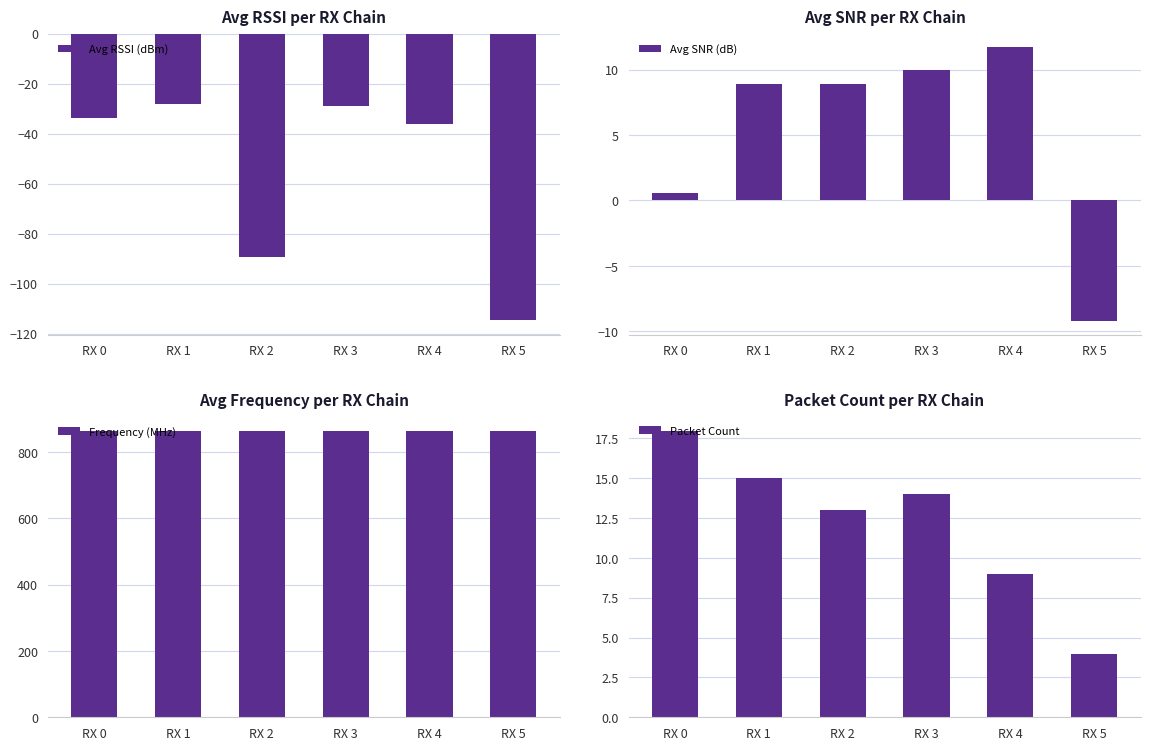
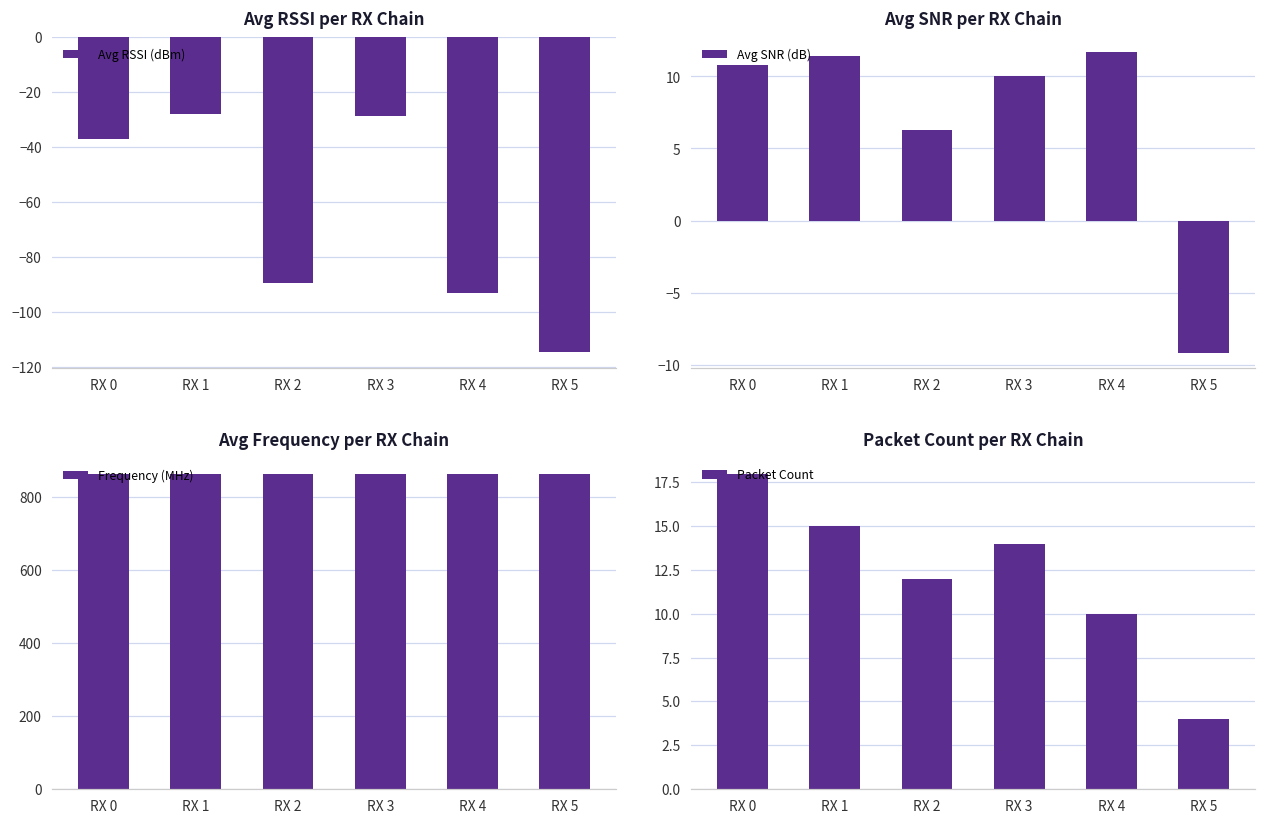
  {
    "Avg RSSI per RX Chain": {
-     "RX 0": -34,
+     "RX 0": -37,
      "RX 1": -28,
      "RX 2": -89,
      "RX 3": -29,
-     "RX 4": -36,
+     "RX 4": -93,
      "RX 5": -115
    },
    "Avg SNR per RX Chain": {
-     "RX 0": 0.6,
-     "RX 1": 8.9,
-     "RX 2": 8.9,
+     "RX 0": 10.8,
+     "RX 1": 11.4,
+     "RX 2": 6.3,
      "RX 3": 10.0,
      "RX 4": 11.7,
      "RX 5": -9.2
    },
    "Avg Frequency per RX Chain": {
      "RX 0": 860,
      "RX 1": 860,
      "RX 2": 860,
      "RX 3": 860,
      "RX 4": 860,
      "RX 5": 860
    },
    "Packet Count per RX Chain": {
      "RX 0": 18,
      "RX 1": 15,
-     "RX 2": 13,
+     "RX 2": 12,
      "RX 3": 14,
-     "RX 4": 9,
+     "RX 4": 10,
      "RX 5": 4
    }
  }
